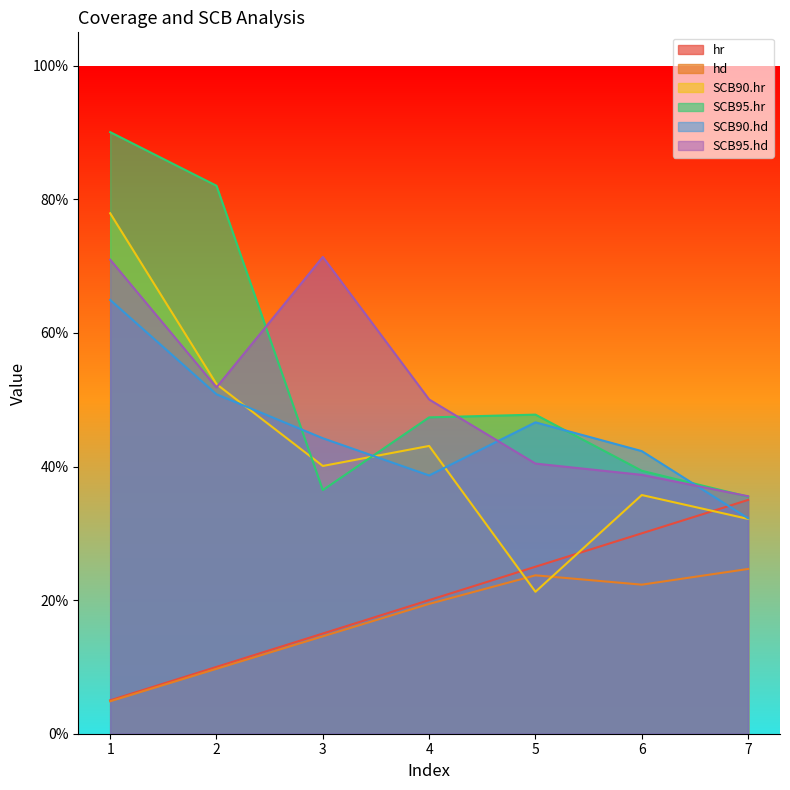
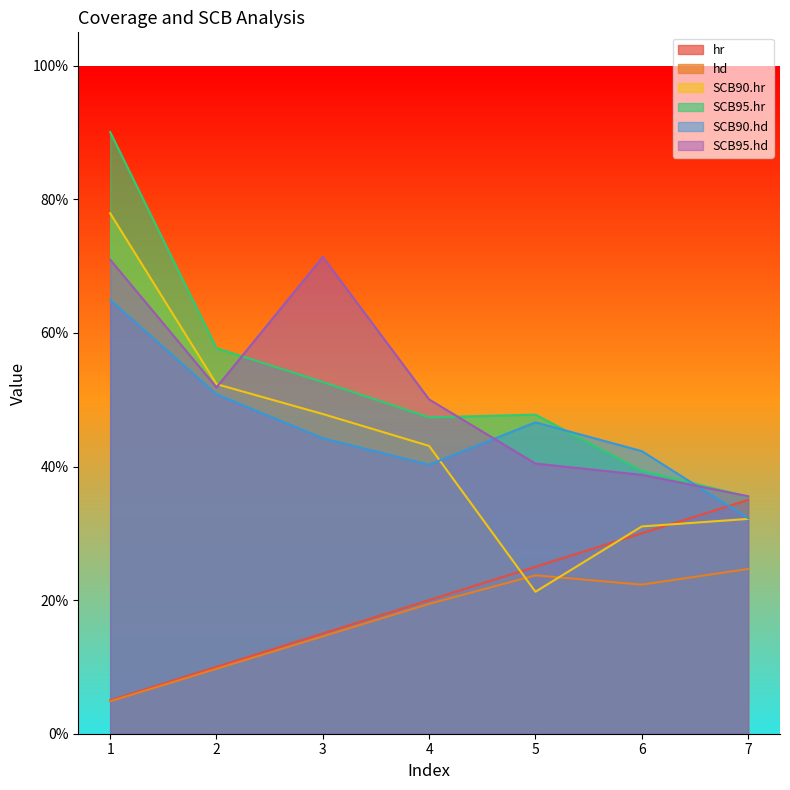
  {
    "SCB90.hr": {
      "1": "78%",
      "2": "52%",
-     "3": "40%",
+     "3": "48%",
      "4": "43%",
      "5": "21%",
-     "6": "36%"
+     "6": "31%"
    },
    "SCB95.hr": {
      "1": "90%",
-     "2": "82%",
-     "3": "36%",
+     "2": "58%",
+     "3": "53%",
      "4": "47%",
      "5": "48%",
      "6": "39%"
    },
    "SCB90.hd": {
      "1": "65%",
      "2": "51%",
      "3": "44%",
-     "4": "39%",
+     "4": "40%",
      "5": "47%",
      "6": "42%"
    },
    "SCB95.hd": {
      "1": "71%",
      "2": "52%",
      "3": "71%",
      "4": "50%",
      "5": "40%",
      "6": "39%"
    }
  }
